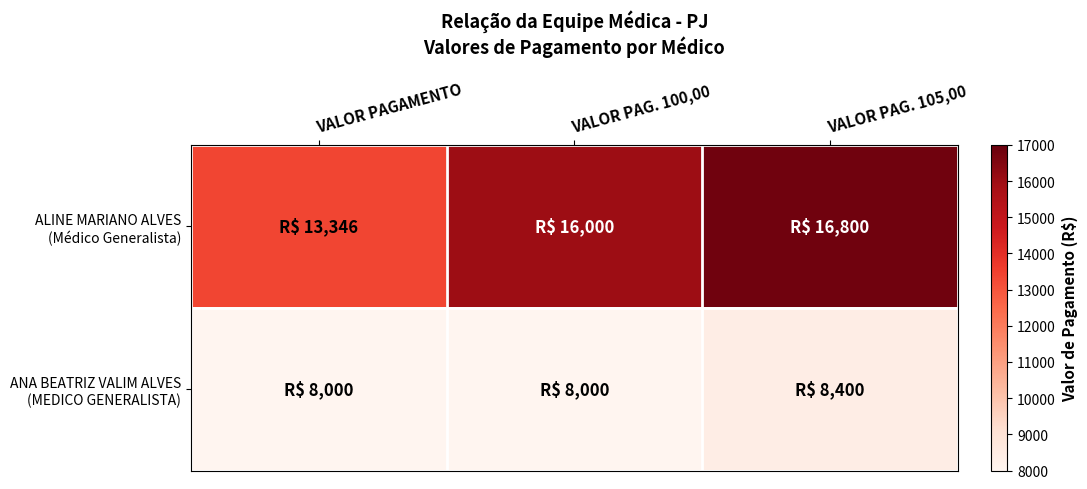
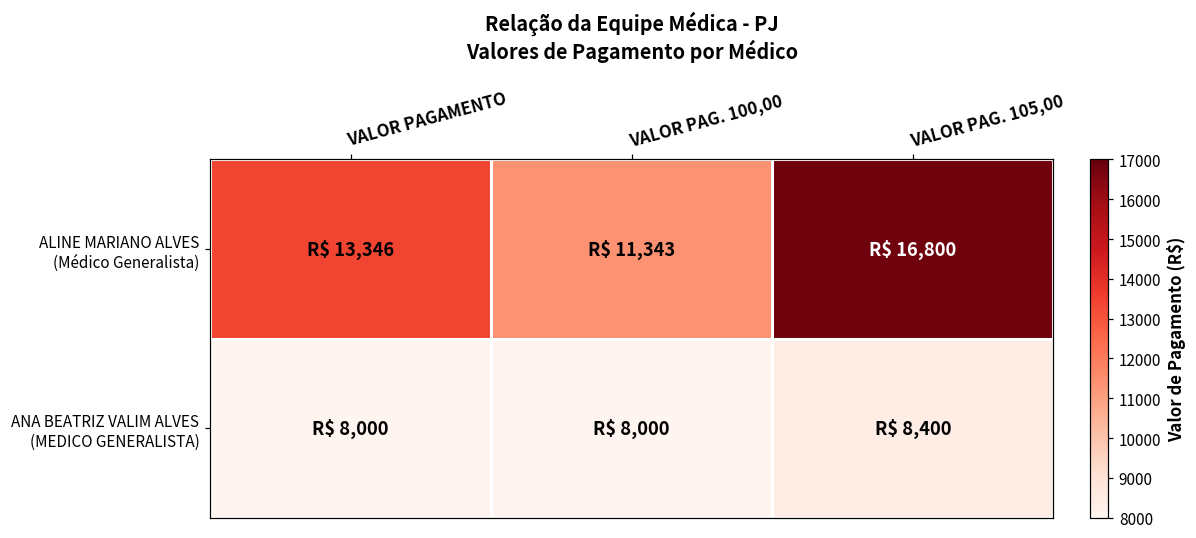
  {
    "ALINE MARIANO ALVES (Médico Generalista)": {
      "VALOR PAGAMENTO": "13,346",
-     "VALOR PAG. 100,00": "16,000",
+     "VALOR PAG. 100,00": "11,343",
      "VALOR PAG. 105,00": "16,800"
    },
    "ANA BEATRIZ VALIM ALVES (MEDICO GENERALISTA)": {
      "VALOR PAGAMENTO": "8,000",
      "VALOR PAG. 100,00": "8,000",
      "VALOR PAG. 105,00": "8,400"
    }
  }
